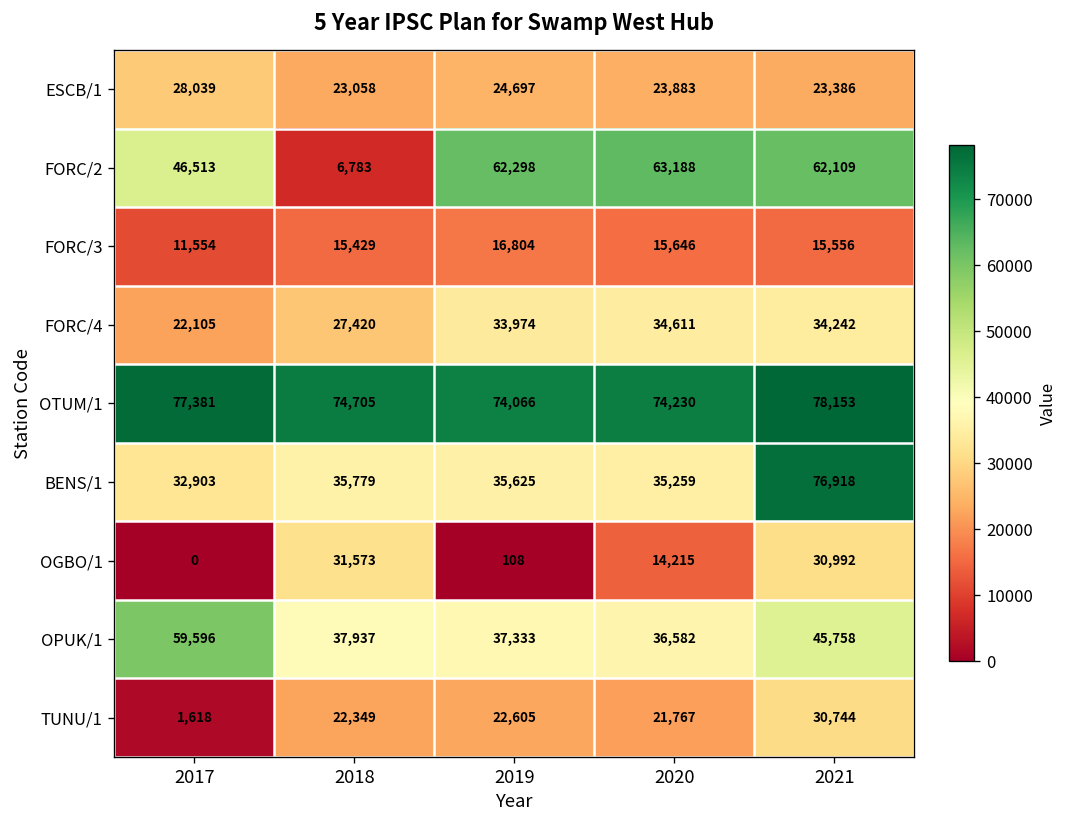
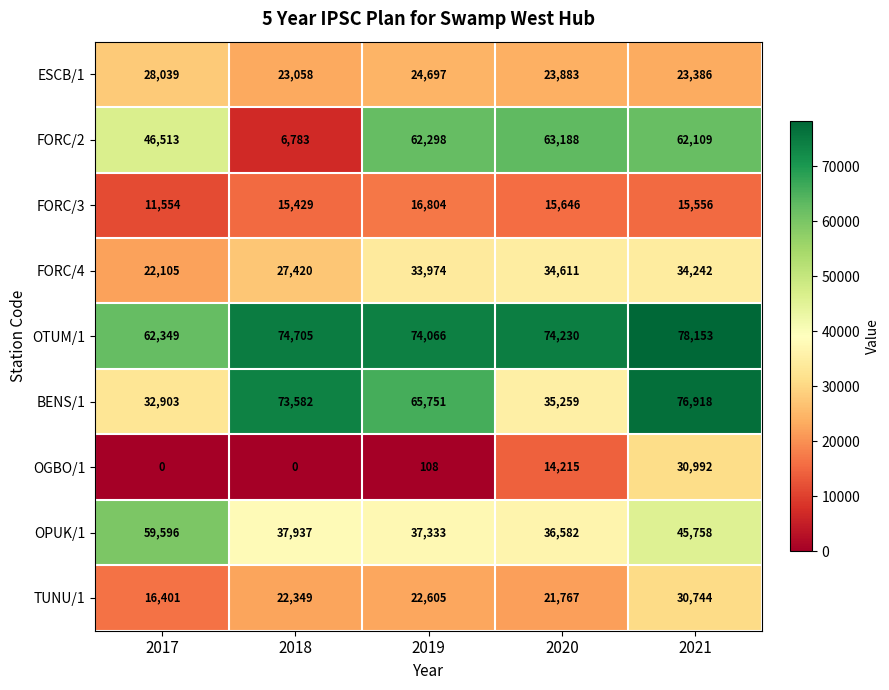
  {
    "ESCB/1": {
      "2017": "28,039",
      "2018": "23,058",
      "2019": "24,697",
      "2020": "23,883",
      "2021": "23,386"
    },
    "FORC/2": {
      "2017": "46,513",
      "2018": "6,783",
      "2019": "62,298",
      "2020": "63,188",
      "2021": "62,109"
    },
    "FORC/3": {
      "2017": "11,554",
      "2018": "15,429",
      "2019": "16,804",
      "2020": "15,646",
      "2021": "15,556"
    },
    "FORC/4": {
      "2017": "22,105",
      "2018": "27,420",
      "2019": "33,974",
      "2020": "34,611",
      "2021": "34,242"
    },
    "OTUM/1": {
-     "2017": "77,381",
+     "2017": "62,349",
      "2018": "74,705",
      "2019": "74,066",
      "2020": "74,230",
      "2021": "78,153"
    },
    "BENS/1": {
      "2017": "32,903",
-     "2018": "35,779",
-     "2019": "35,625",
+     "2018": "73,582",
+     "2019": "65,751",
      "2020": "35,259",
      "2021": "76,918"
    },
    "OGBO/1": {
      "2017": "0",
-     "2018": "31,573",
+     "2018": "0",
      "2019": "108",
      "2020": "14,215",
      "2021": "30,992"
    },
    "OPUK/1": {
      "2017": "59,596",
      "2018": "37,937",
      "2019": "37,333",
      "2020": "36,582",
      "2021": "45,758"
    },
    "TUNU/1": {
-     "2017": "1,618",
+     "2017": "16,401",
      "2018": "22,349",
      "2019": "22,605",
      "2020": "21,767",
      "2021": "30,744"
    }
  }
